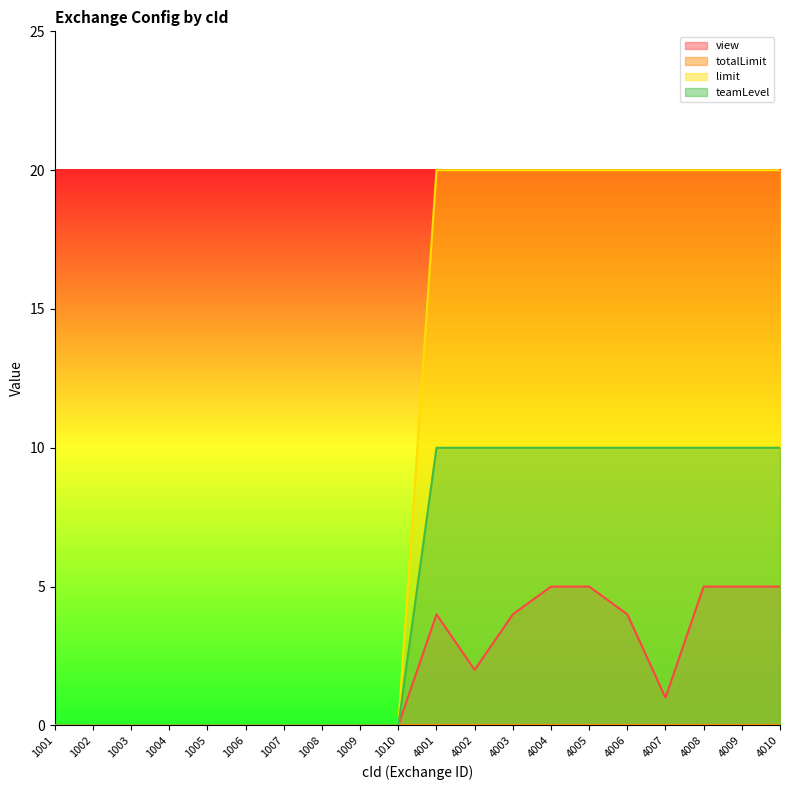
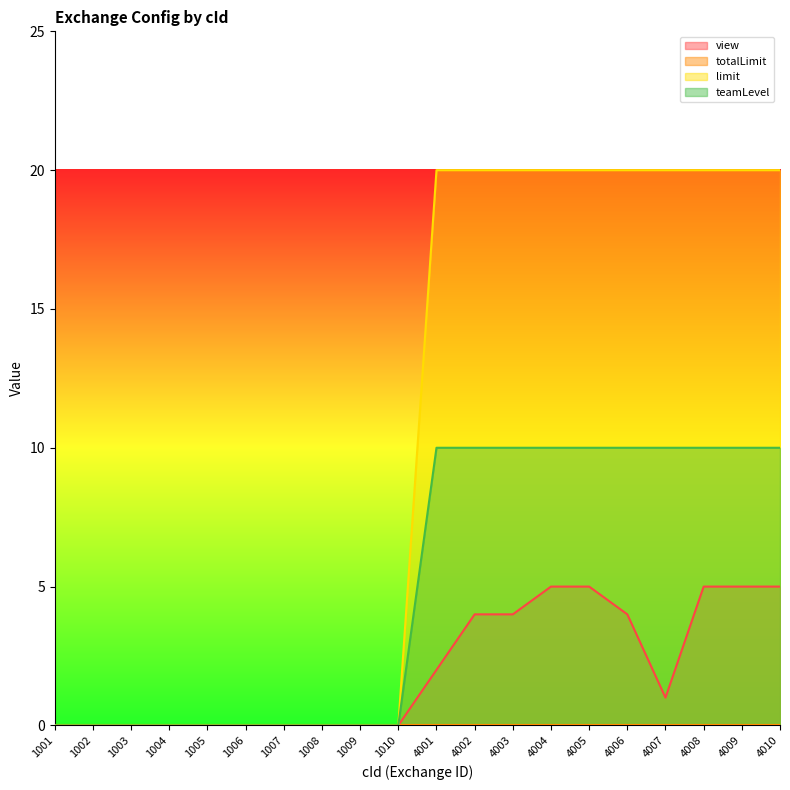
  {
    "view": {
-     "4001": 4,
-     "4002": 2,
+     "4001": 2,
+     "4002": 4,
      "4003": 4,
      "4004": 5,
      "4005": 5,
      "4006": 4,
      "4007": 1,
      "4008": 5,
      "4009": 5,
      "4010": 5
    },
    "teamLevel": {
      "4001": 10,
      "4002": 10,
      "4003": 10,
      "4004": 10,
      "4005": 10,
      "4006": 10,
      "4007": 10,
      "4008": 10,
      "4009": 10,
      "4010": 10
    }
  }
